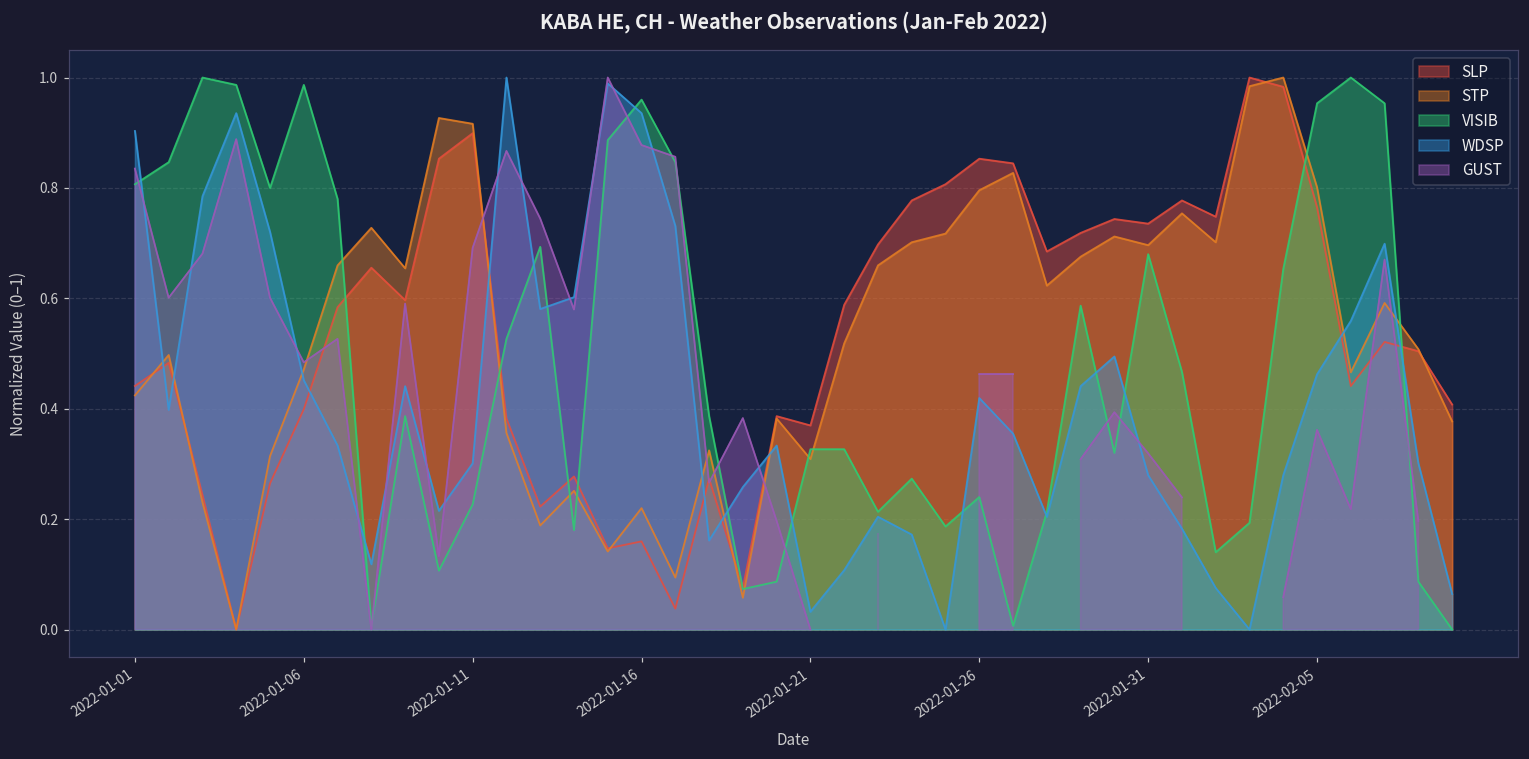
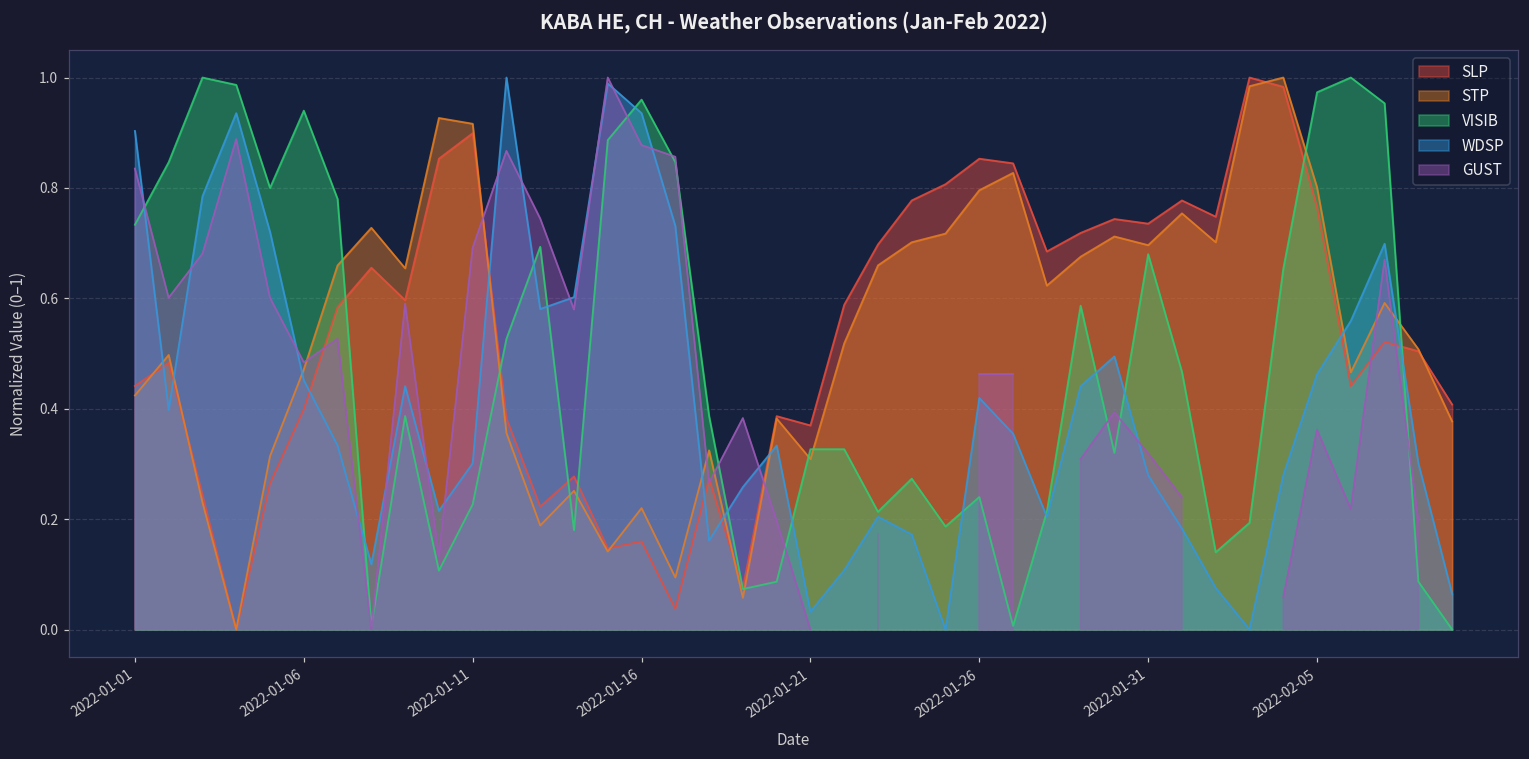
  {
    "VISIB": {
-     "2022-01-01": 0.81,
-     "2022-01-06": 0.99,
+     "2022-01-01": 0.73,
+     "2022-01-06": 0.94,
      "2022-01-11": 0.23,
      "2022-01-16": 0.96,
      "2022-01-21": 0.33,
      "2022-01-26": 0.24,
      "2022-01-31": 0.68,
-     "2022-02-05": 0.95
+     "2022-02-05": 0.97
    },
    "WDSP": {
      "2022-01-01": 0.90,
      "2022-01-06": 0.45,
      "2022-01-11": 0.30,
      "2022-01-16": 0.94,
      "2022-01-21": 0.03,
      "2022-01-26": 0.42,
      "2022-01-31": 0.28,
      "2022-02-05": 0.46
    }
  }
